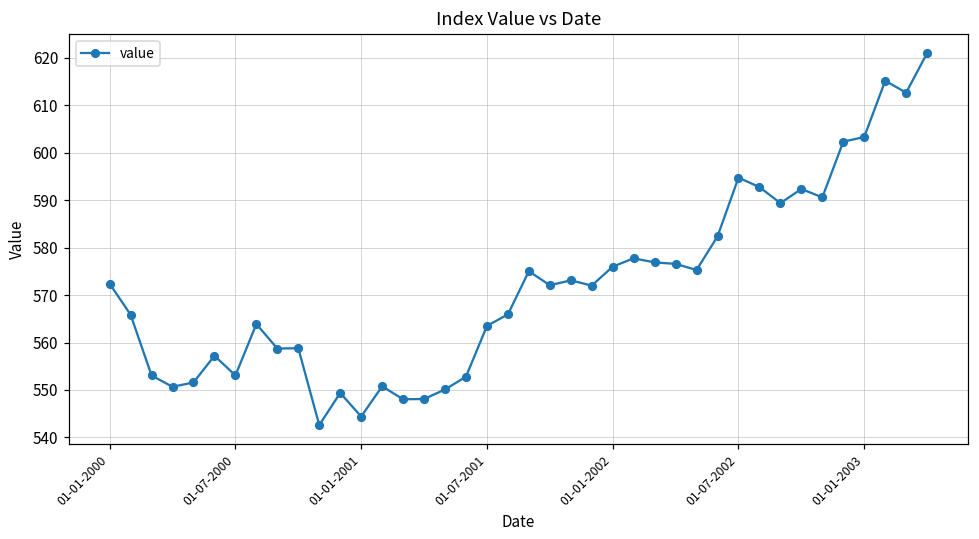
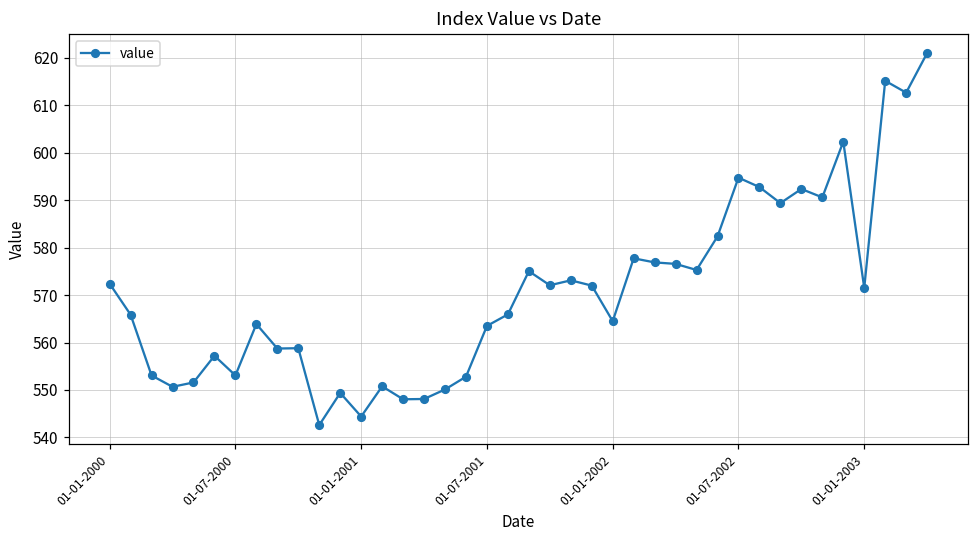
  {
    "01-01-2000": 572,
    "01-07-2000": 553,
    "01-01-2001": 544,
    "01-07-2001": 564,
-   "01-01-2002": 576,
+   "01-01-2002": 565,
    "01-07-2002": 595,
-   "01-01-2003": 603
+   "01-01-2003": 572
  }
